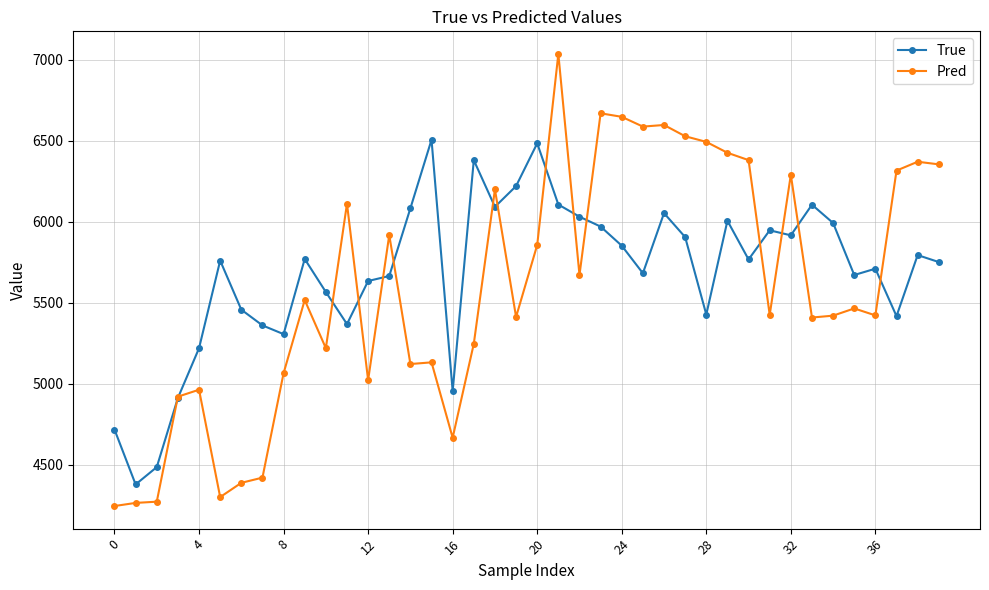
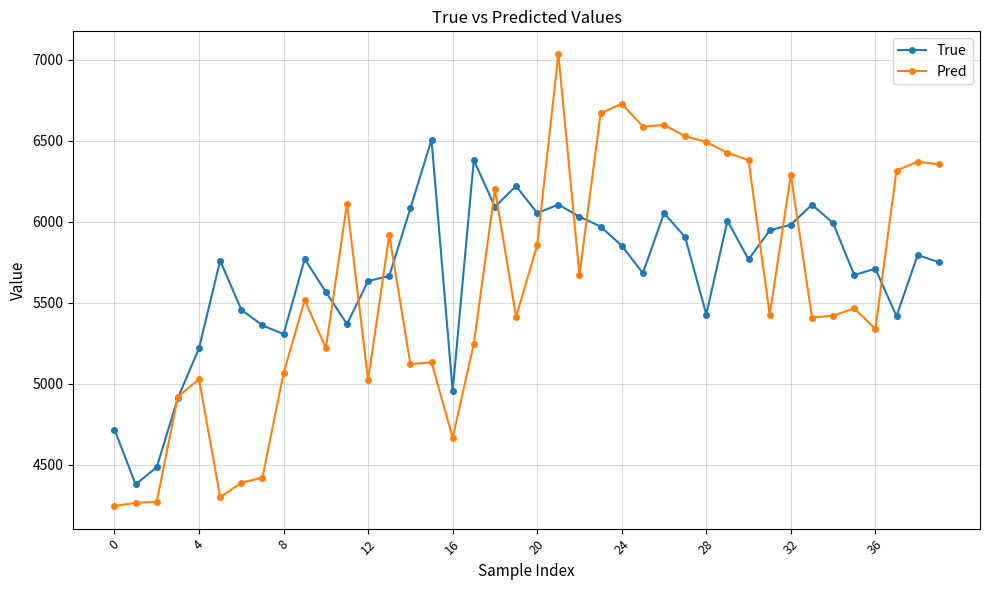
  {
    "True": {
      "0": 4720,
      "4": 5220,
      "8": 5310,
      "12": 5630,
      "16": 4950,
-     "20": 6480,
+     "20": 6050,
      "24": 5850,
      "28": 5430,
-     "32": 5920,
+     "32": 5980,
      "36": 5710
    },
    "Pred": {
      "0": 4240,
-     "4": 4960,
+     "4": 5030,
      "8": 5060,
      "12": 5020,
      "16": 4670,
      "20": 5860,
-     "24": 6650,
+     "24": 6730,
      "28": 6490,
      "32": 6290,
-     "36": 5420
+     "36": 5340
    }
  }
